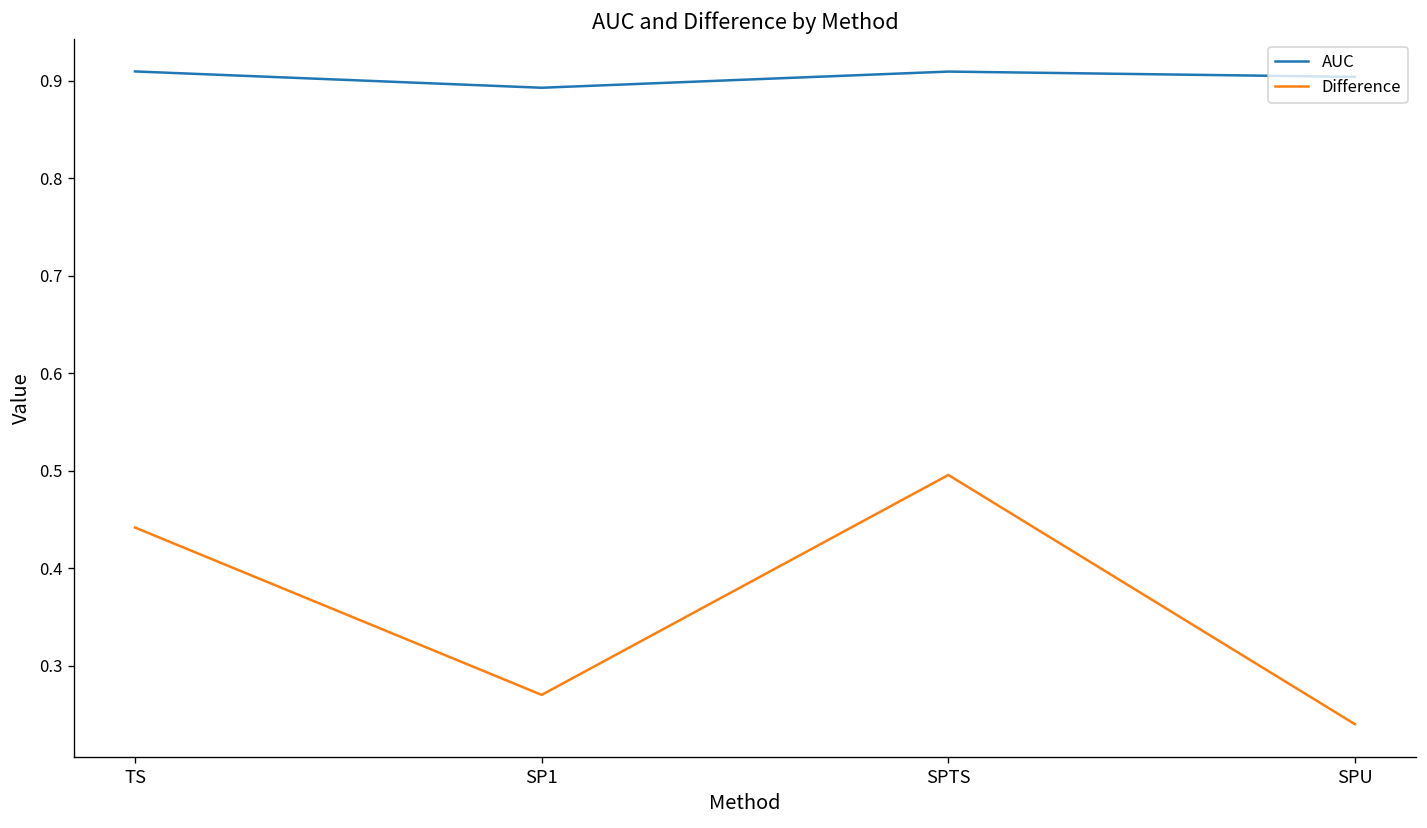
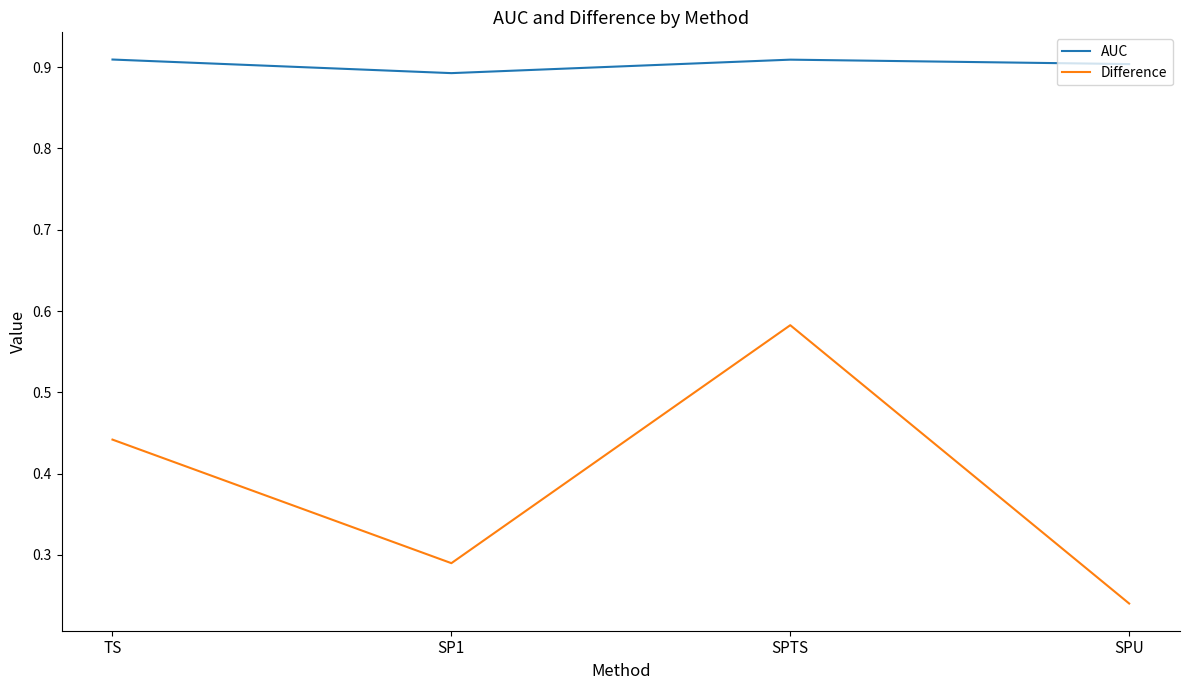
  {
    "AUC": {
      "TS": 0.91,
      "SP1": 0.89,
      "SPTS": 0.91
    },
    "Difference": {
      "TS": 0.44,
-     "SP1": 0.27,
-     "SPTS": 0.50,
+     "SP1": 0.29,
+     "SPTS": 0.58,
      "SPU": 0.24
    }
  }
